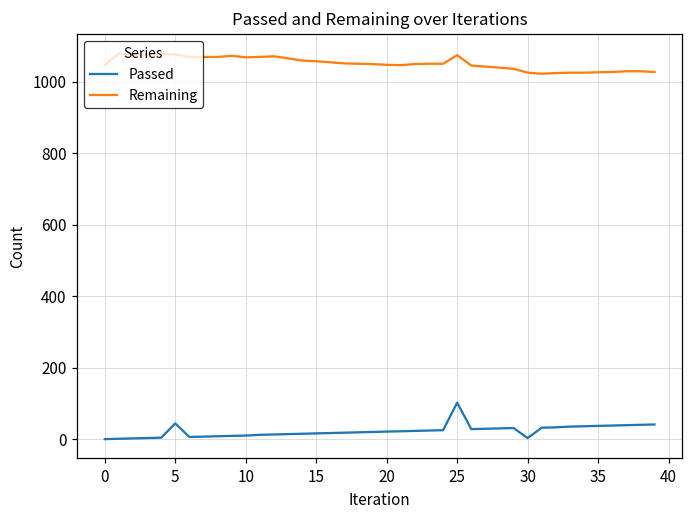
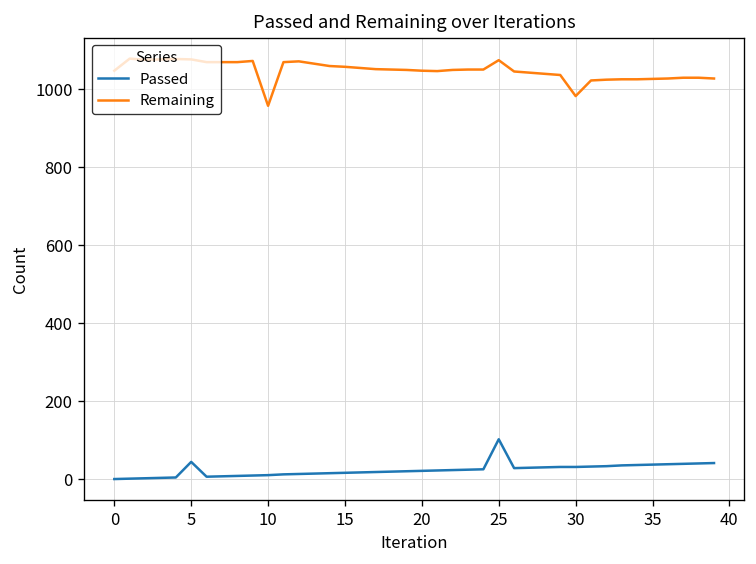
  {
    "Passed": {
      "0": 0,
      "5": 50,
      "10": 10,
      "15": 20,
      "20": 20,
      "25": 100,
-     "30": 0,
+     "30": 30,
      "35": 40
    },
    "Remaining": {
-     "10": 1070,
+     "10": 960,
      "15": 1060,
      "20": 1050,
      "25": 1080,
-     "30": 1030,
+     "30": 980,
      "35": 1030
    }
  }
